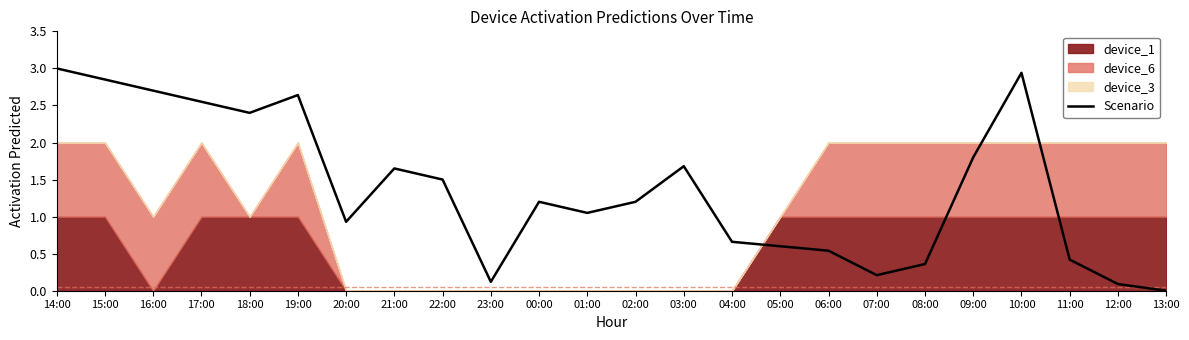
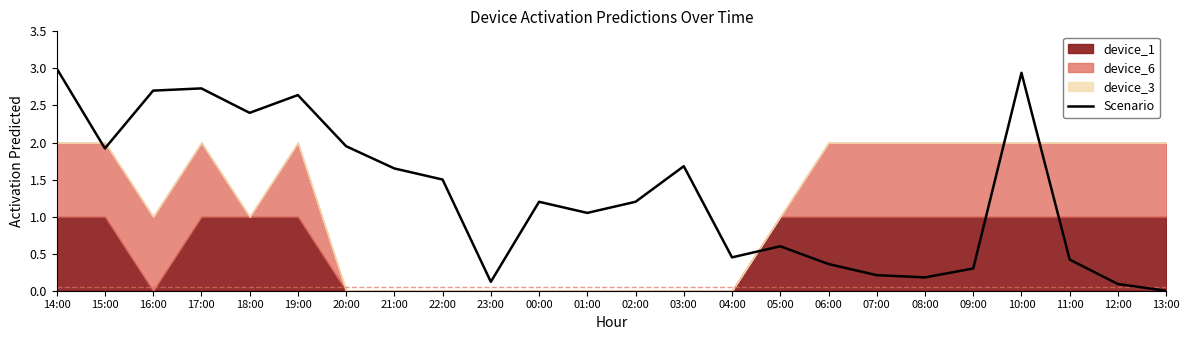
  {
    "Scenario": {
      "14:00": 3.0,
-     "15:00": 2.8,
+     "15:00": 1.9,
      "16:00": 2.7,
-     "17:00": 2.6,
+     "17:00": 2.7,
      "18:00": 2.4,
      "19:00": 2.6,
-     "20:00": 0.9,
+     "20:00": 2.0,
      "21:00": 1.7,
      "22:00": 1.5,
      "23:00": 0.1,
      "00:00": 1.2,
      "01:00": 1.0,
      "02:00": 1.2,
      "03:00": 1.7,
-     "04:00": 0.7,
+     "04:00": 0.4,
      "05:00": 0.6,
-     "06:00": 0.5,
+     "06:00": 0.4,
      "07:00": 0.2,
-     "08:00": 0.4,
-     "09:00": 1.8,
+     "08:00": 0.2,
+     "09:00": 0.3,
      "10:00": 2.9,
      "11:00": 0.4,
      "12:00": 0.1,
      "13:00": 0.0
    },
    "device_1": {
      "14:00": 1.0,
      "15:00": 1.0,
      "16:00": 0.0,
      "17:00": 1.0,
      "19:00": 1.0,
      "06:00": 1.0,
      "07:00": 1.0,
      "08:00": 1.0,
      "09:00": 1.0,
      "10:00": 1.0,
      "11:00": 1.0,
      "12:00": 1.0,
      "13:00": 1.0
    }
  }
